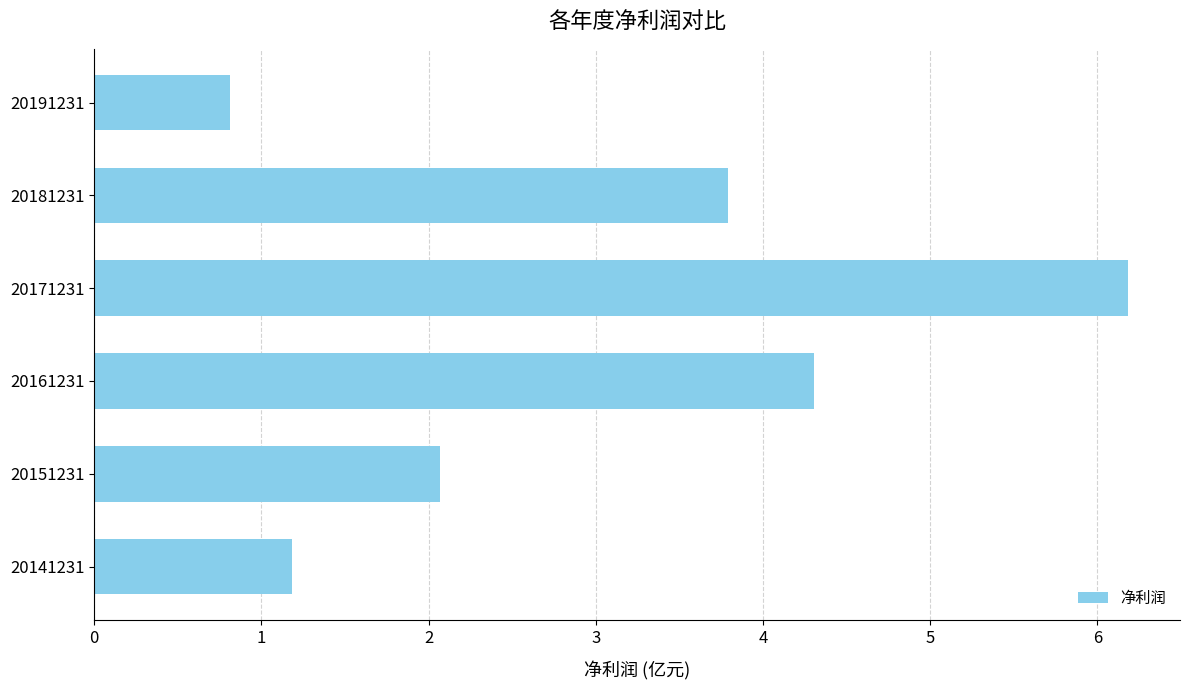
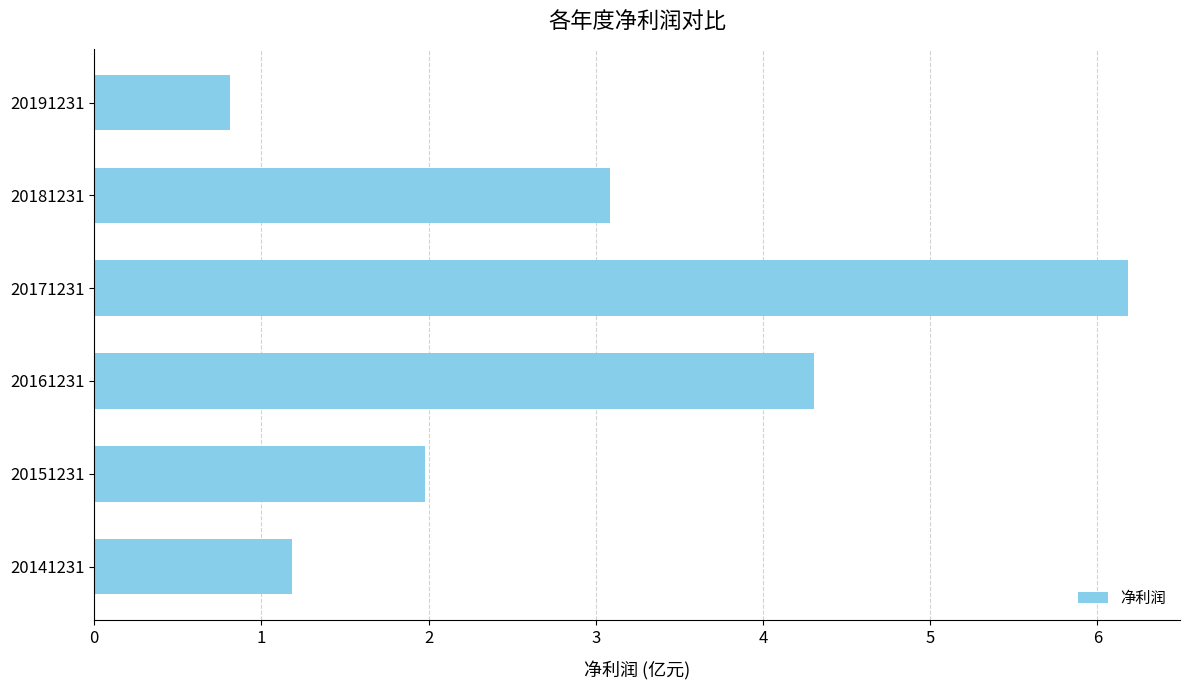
  {
    "20191231": 0.81,
-   "20181231": 3.79,
+   "20181231": 3.08,
    "20171231": 6.18,
    "20161231": 4.30,
-   "20151231": 2.07,
+   "20151231": 1.98,
    "20141231": 1.18
  }
